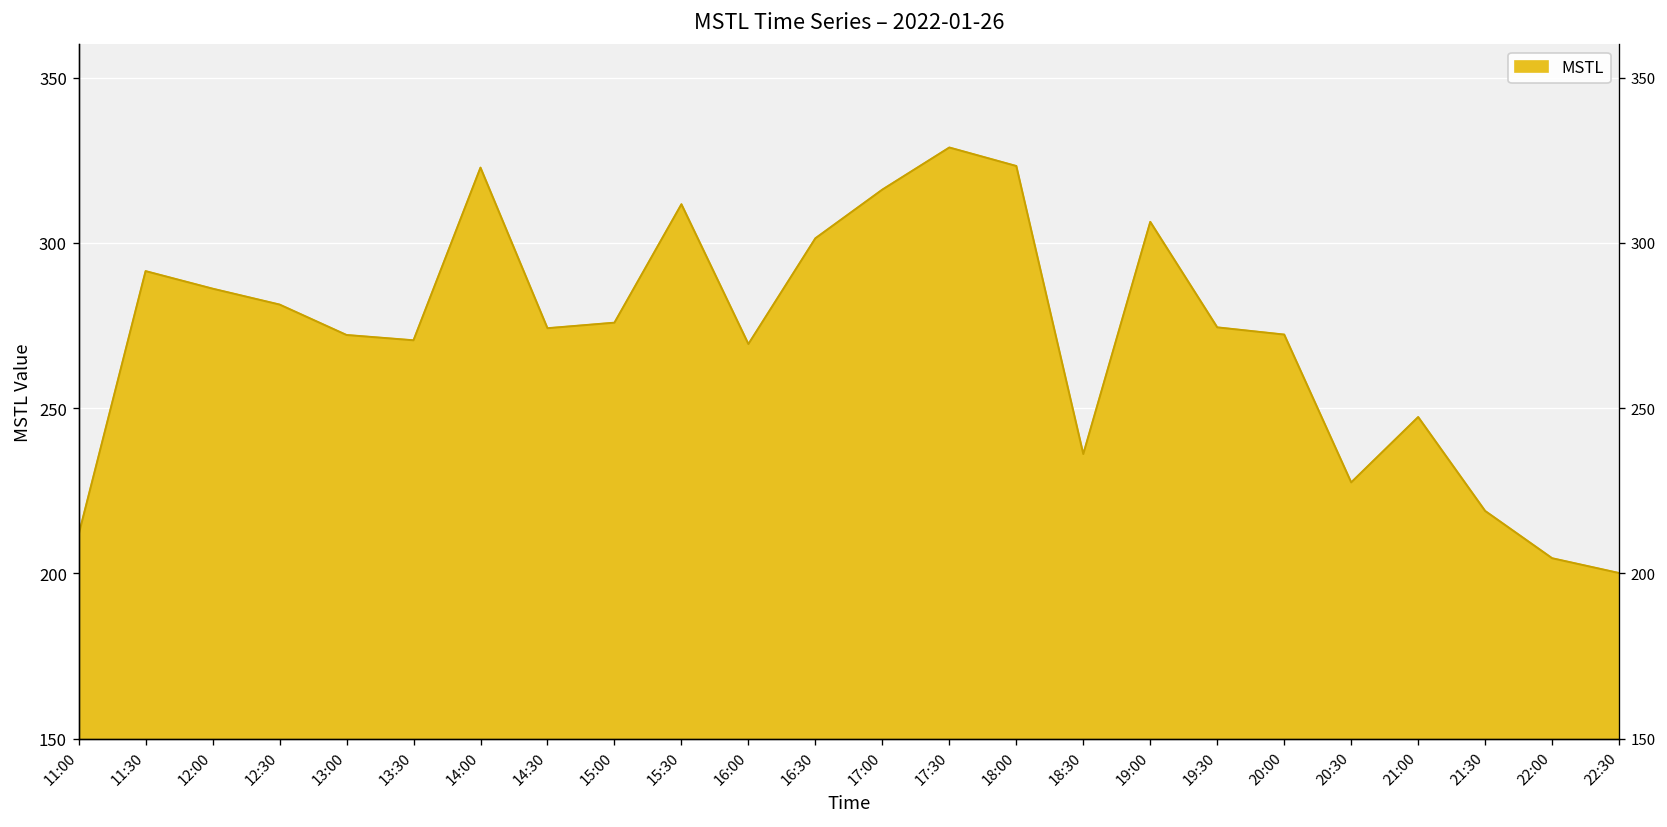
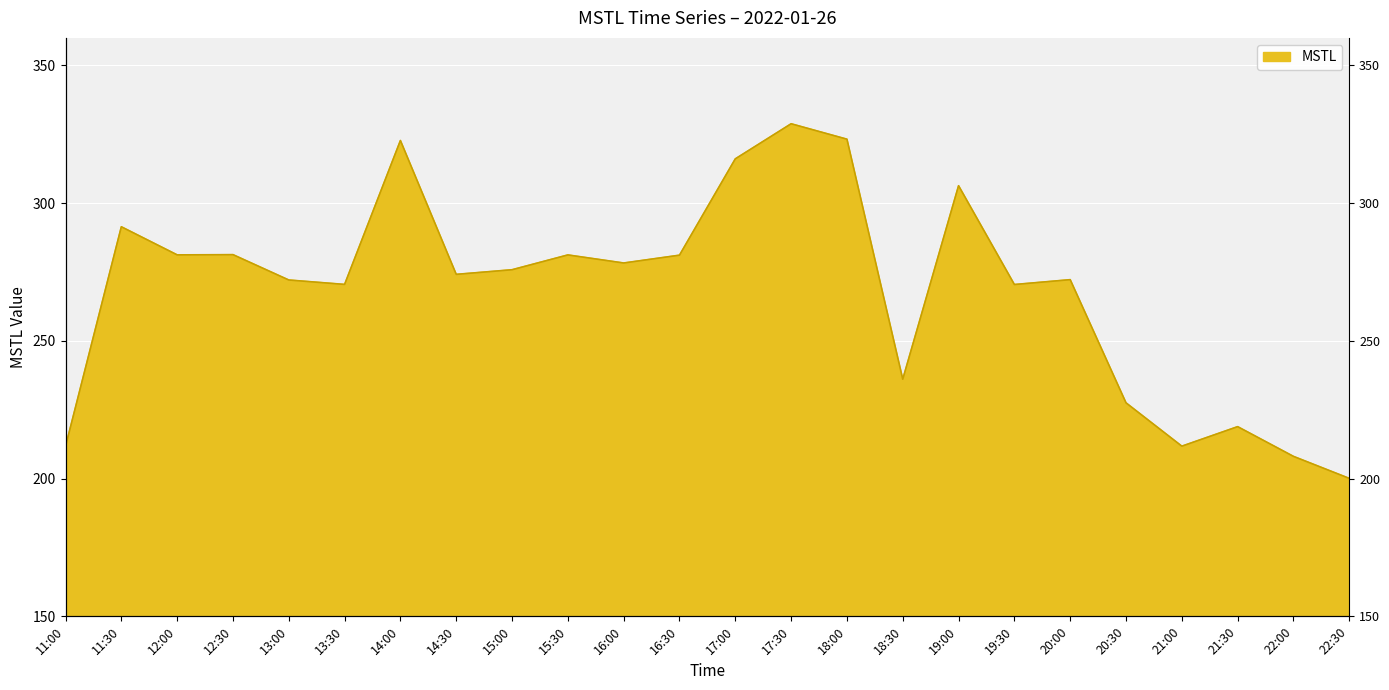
  {
    "11:00": 212,
    "11:30": 291,
-   "12:00": 286,
+   "12:00": 281,
    "12:30": 281,
    "13:00": 272,
    "13:30": 271,
    "14:00": 323,
    "14:30": 274,
    "15:00": 276,
-   "15:30": 312,
-   "16:00": 269,
-   "16:30": 301,
+   "15:30": 281,
+   "16:00": 278,
+   "16:30": 281,
    "17:00": 316,
    "17:30": 329,
    "18:00": 323,
    "18:30": 236,
    "19:00": 306,
-   "19:30": 274,
+   "19:30": 270,
    "20:00": 272,
    "20:30": 228,
-   "21:00": 247,
+   "21:00": 212,
    "21:30": 219,
-   "22:00": 205,
+   "22:00": 208,
    "22:30": 200
  }
